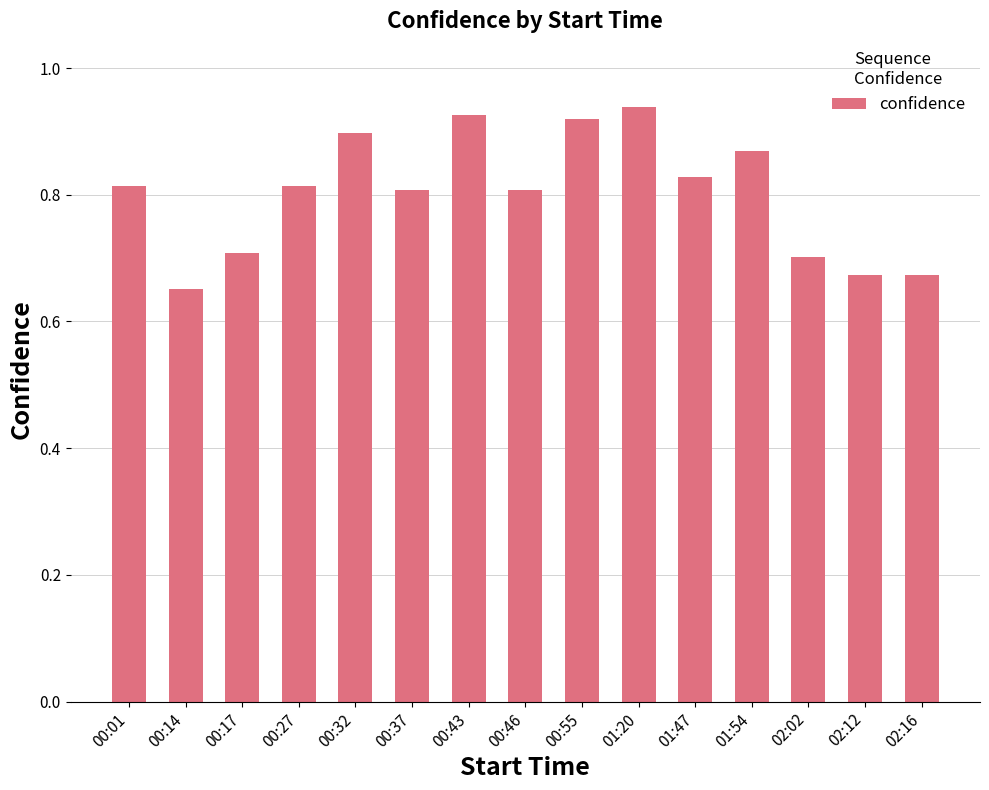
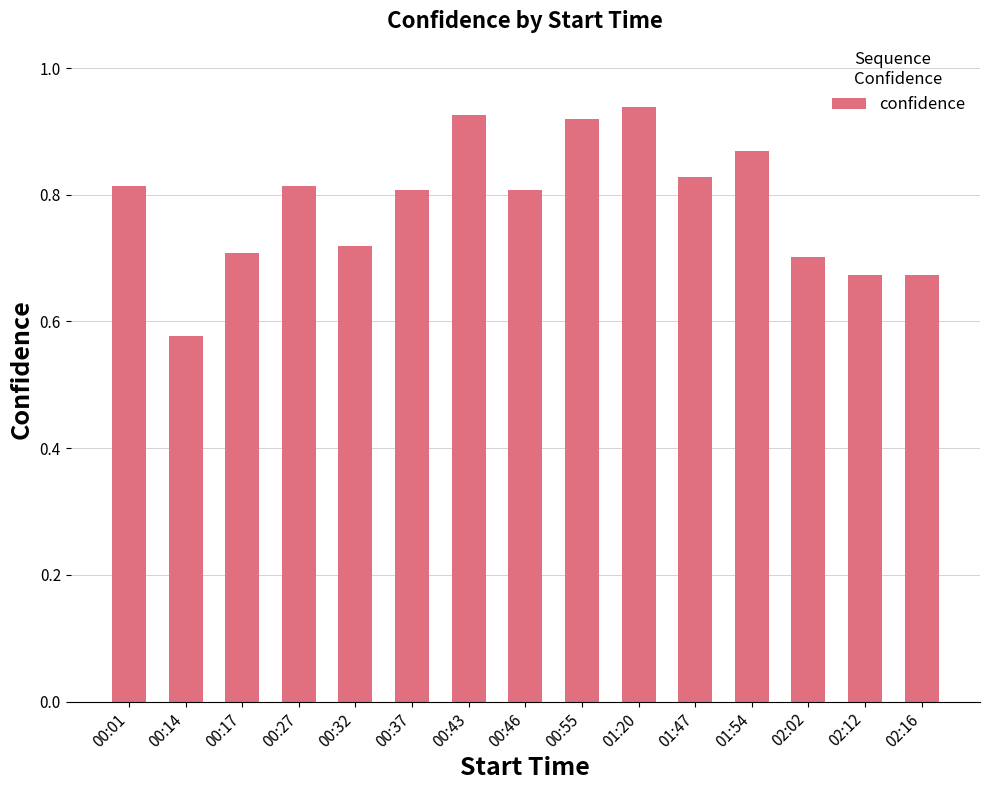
  {
    "00:01": 0.81,
-   "00:14": 0.65,
+   "00:14": 0.58,
    "00:17": 0.71,
    "00:27": 0.81,
-   "00:32": 0.90,
+   "00:32": 0.72,
    "00:37": 0.81,
    "00:43": 0.93,
    "00:46": 0.81,
    "00:55": 0.92,
    "01:20": 0.94,
    "01:47": 0.83,
    "01:54": 0.87,
    "02:02": 0.70,
    "02:12": 0.67,
    "02:16": 0.67
  }
